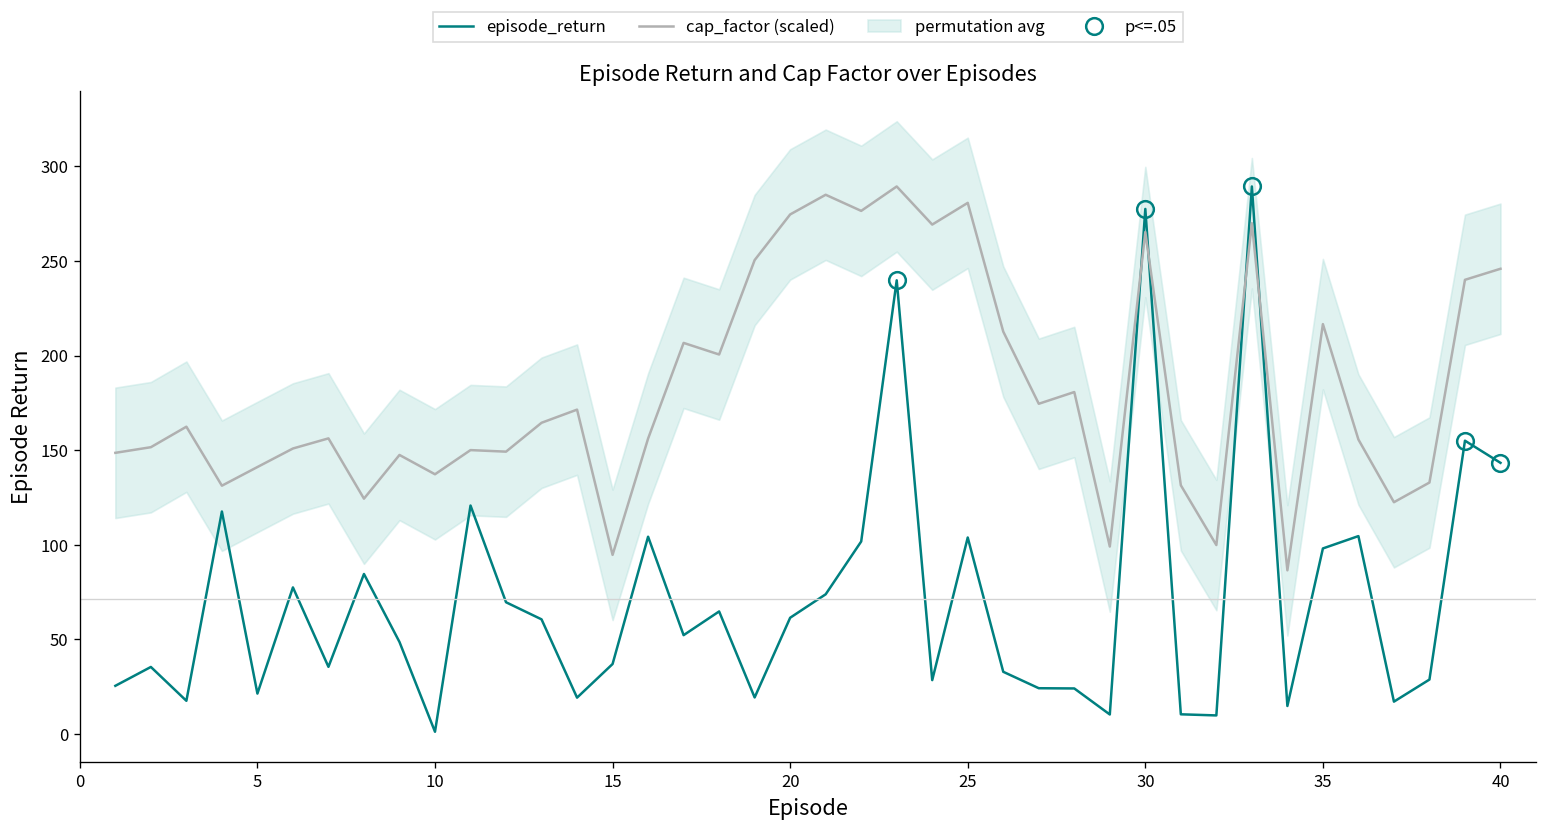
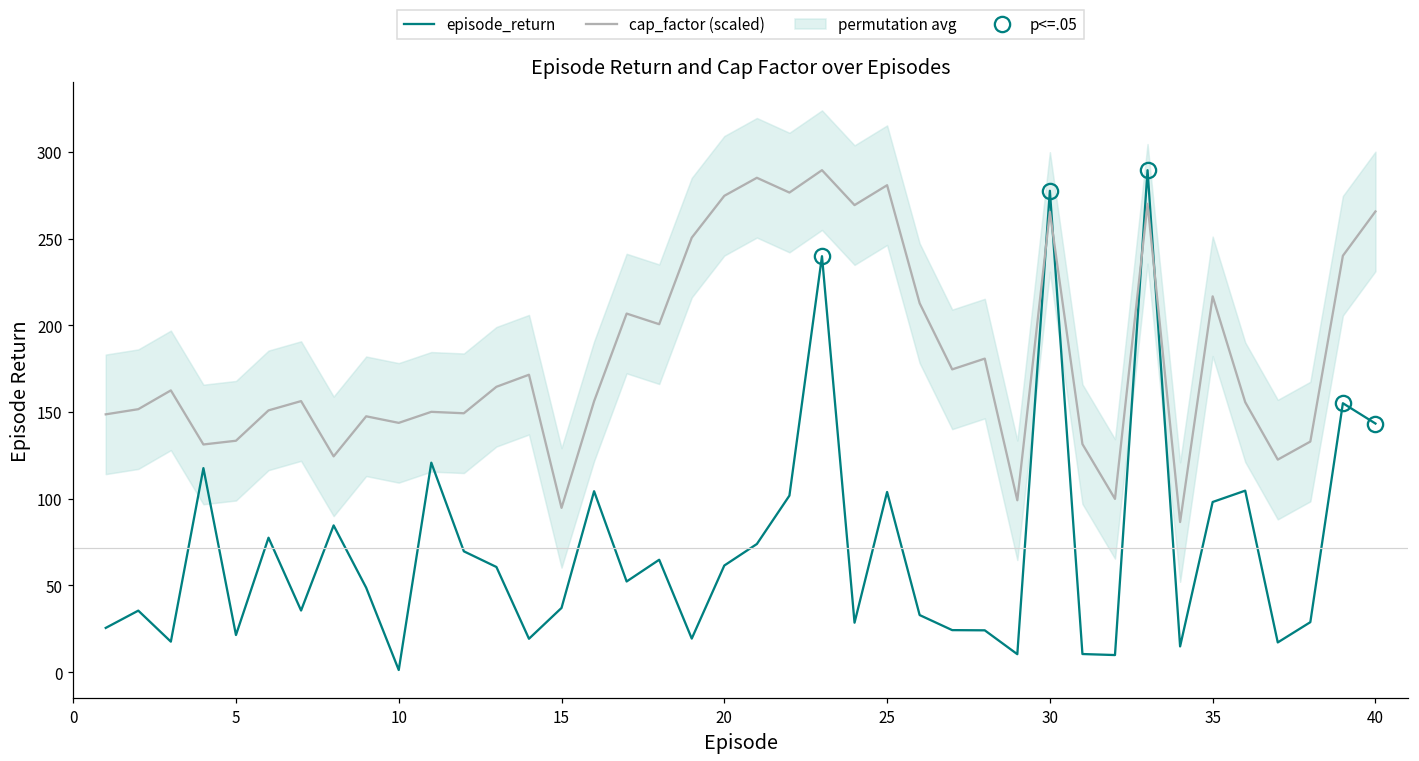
  {
    "cap_factor (scaled)": {
-     "5": 141,
-     "10": 137,
+     "5": 133,
+     "10": 144,
      "15": 95,
      "20": 275,
      "25": 281,
      "30": 265,
      "35": 217,
-     "40": 246
+     "40": 266
    }
  }
